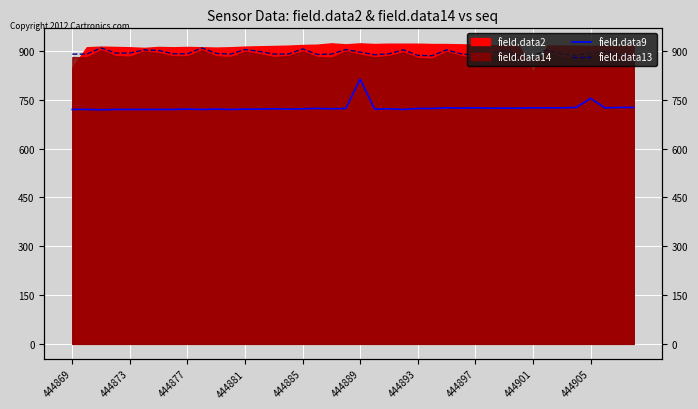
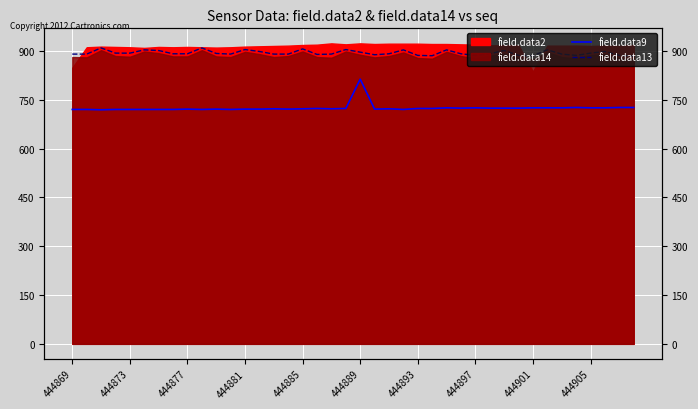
  {
    "field.data9": {
      "444869": 720,
      "444873": 720,
      "444877": 720,
      "444881": 720,
      "444885": 720,
      "444889": 810,
      "444893": 720,
      "444897": 730,
      "444901": 730,
-     "444905": 750
+     "444905": 730
    },
    "field.data2": {
      "444869": 850,
      "444873": 910,
      "444877": 910,
      "444881": 910,
      "444885": 920,
      "444889": 920,
      "444893": 920,
      "444901": 840
    },
    "field.data13": {
      "444869": 890,
      "444873": 890,
      "444877": 890,
      "444885": 910,
      "444889": 900,
      "444893": 890
    },
    "field.data14": {
      "444869": 880,
      "444873": 880,
      "444877": 880,
      "444885": 900,
      "444889": 890,
      "444893": 880
    }
  }
